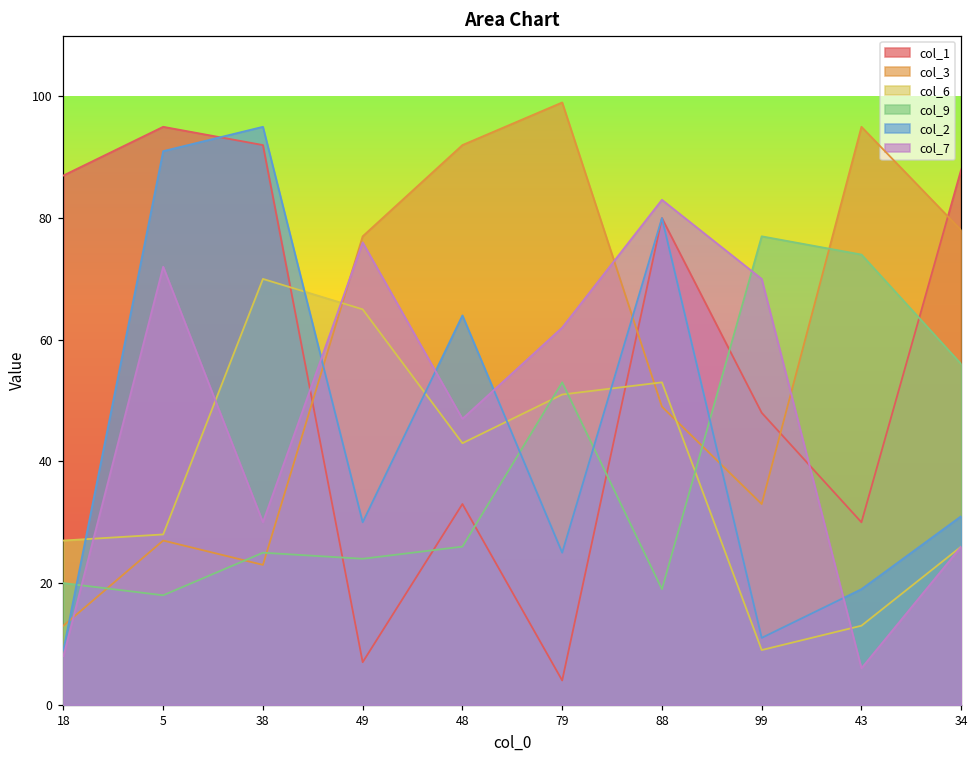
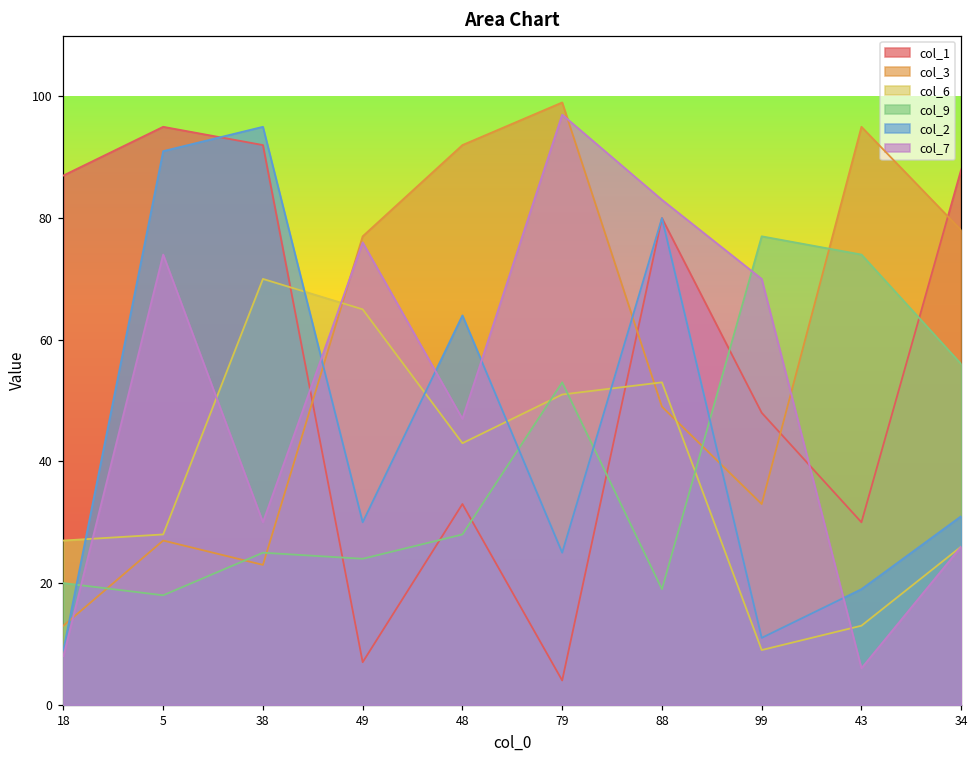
  {
    "col_1": {
      "18": 87,
      "5": 95,
      "38": 92,
      "49": 7,
      "48": 33,
      "79": 4,
      "99": 48,
      "43": 30,
      "34": 88
    },
    "col_9": {
      "18": 20,
      "5": 18,
      "38": 25,
      "49": 24,
-     "48": 26,
+     "48": 28,
      "79": 53,
      "88": 19,
      "99": 77,
      "43": 74,
      "34": 56
    },
    "col_2": {
      "18": 9,
      "5": 91,
      "38": 95,
      "49": 30,
      "48": 64,
      "79": 25,
      "99": 11,
      "43": 19,
      "34": 31
    },
    "col_7": {
      "18": 8,
-     "5": 72,
+     "5": 74,
      "38": 30,
      "49": 76,
      "48": 47,
-     "79": 62,
+     "79": 97,
      "88": 83,
      "99": 70,
      "43": 6
    }
  }
